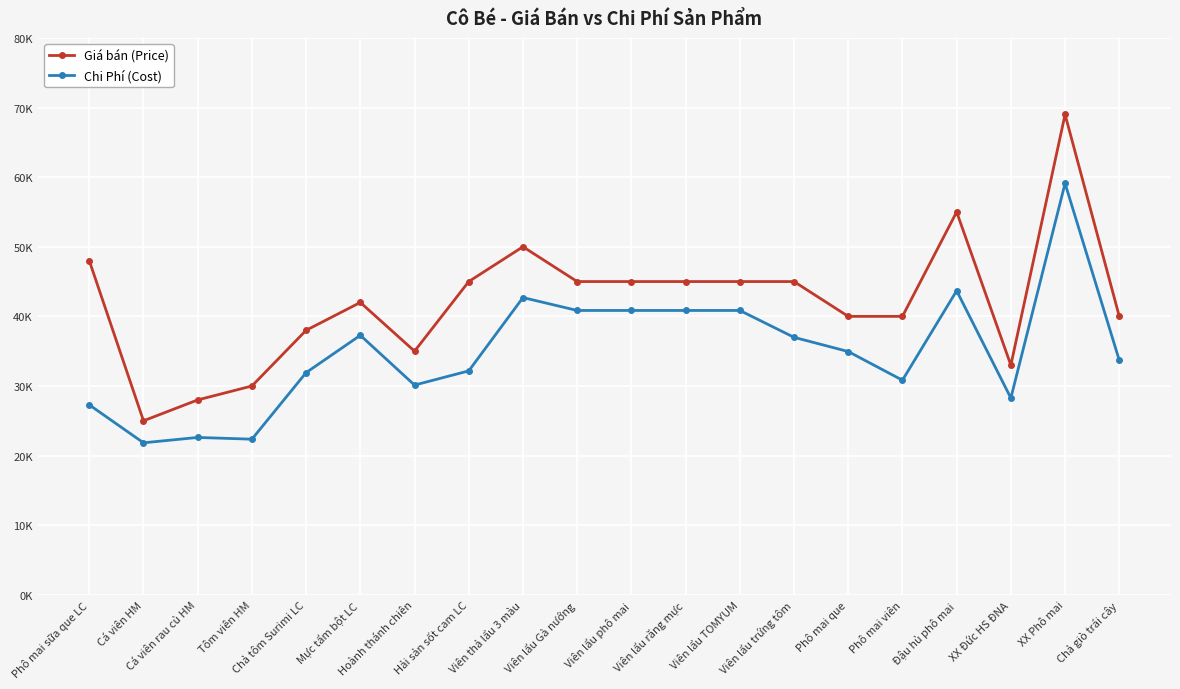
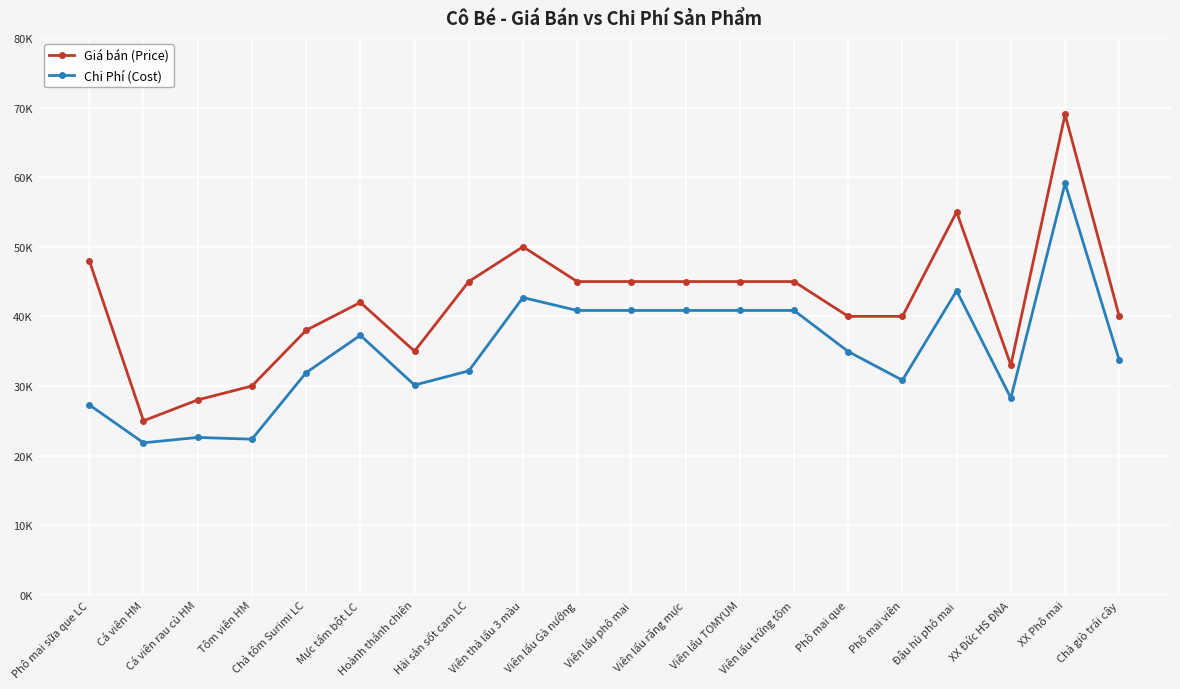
  {
    "Giá bán (Price)": {
      "Phô mai sữa que LC": 48000,
      "Cá viên HM": 25000,
      "Cá viên rau củ HM": 28000,
      "Tôm viên HM": 30000,
      "Chả tôm Surimi LC": 38000,
      "Mực tẩm bột LC": 42000,
      "Hoành thánh chiên": 35000,
      "Hải sản sốt cam LC": 45000,
      "Viên thả lẩu 3 màu": 50000,
      "Viên lẩu Gà nướng": 45000,
      "Viên lẩu phô mai": 45000,
      "Viên lẩu răng mực": 45000,
      "Viên lẩu TOMYUM": 45000,
      "Viên lẩu trứng tôm": 45000,
      "Phô mai que": 40000,
      "Phô mai viên": 40000,
      "Đậu hủ phô mai": 55000,
      "XX Đức HS ĐNA": 33000,
      "XX Phô mai": 69000,
      "Chả giò trái cây": 40000
    },
    "Chi Phí (Cost)": {
      "Phô mai sữa que LC": 27000,
      "Cá viên HM": 22000,
      "Cá viên rau củ HM": 23000,
      "Tôm viên HM": 22000,
      "Chả tôm Surimi LC": 32000,
      "Mực tẩm bột LC": 37000,
      "Hoành thánh chiên": 30000,
      "Hải sản sốt cam LC": 32000,
      "Viên thả lẩu 3 màu": 43000,
      "Viên lẩu Gà nướng": 41000,
      "Viên lẩu phô mai": 41000,
      "Viên lẩu răng mực": 41000,
      "Viên lẩu TOMYUM": 41000,
-     "Viên lẩu trứng tôm": 37000,
+     "Viên lẩu trứng tôm": 41000,
      "Phô mai que": 35000,
      "Phô mai viên": 31000,
      "Đậu hủ phô mai": 44000,
      "XX Đức HS ĐNA": 28000,
      "XX Phô mai": 59000,
      "Chả giò trái cây": 34000
    }
  }
